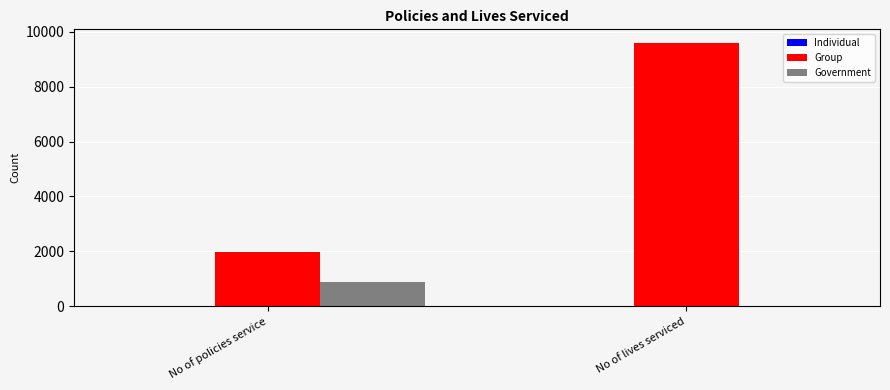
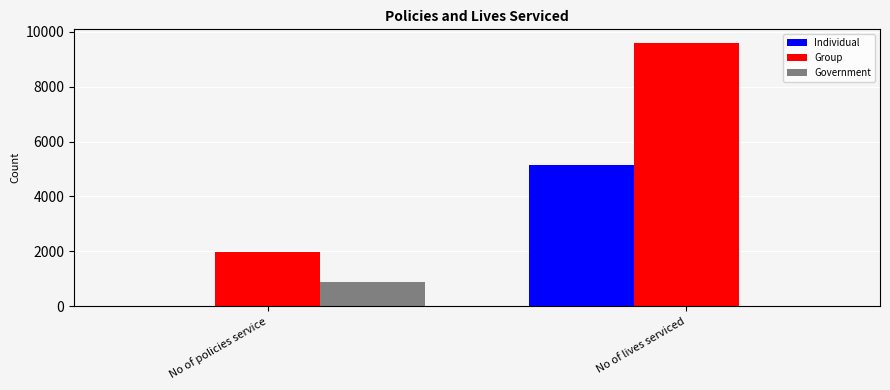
  {
    "Individual": {
      "No of policies service": 0,
-     "No of lives serviced": 0
+     "No of lives serviced": 5100
    },
    "Group": {
      "No of policies service": 2000,
      "No of lives serviced": 9600
    },
    "Government": {
      "No of policies service": 900,
      "No of lives serviced": 0
    }
  }
